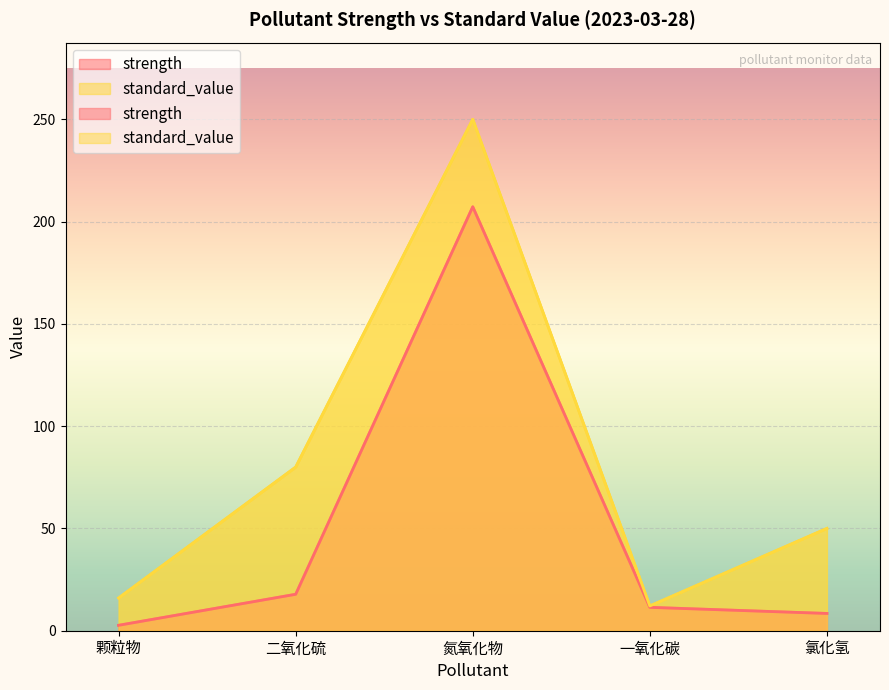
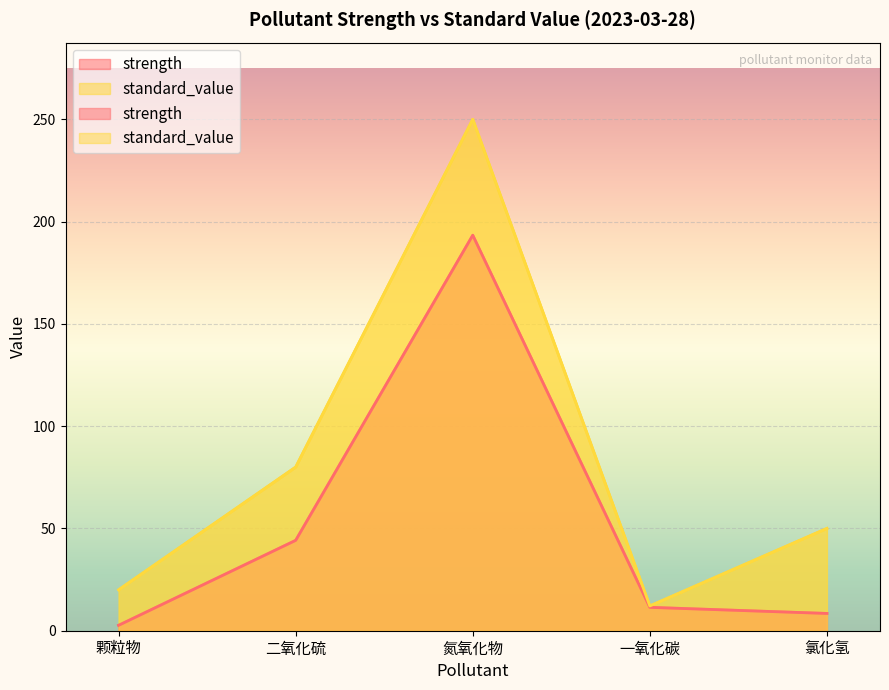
  {
    "strength": {
      "颗粒物": 3,
-     "二氧化硫": 18,
-     "氮氧化物": 207,
+     "二氧化硫": 44,
+     "氮氧化物": 193,
      "氯化氢": 8
    },
    "standard_value": {
-     "颗粒物": 16,
+     "颗粒物": 20,
      "二氧化硫": 80,
      "氮氧化物": 250,
      "氯化氢": 50
    }
  }
